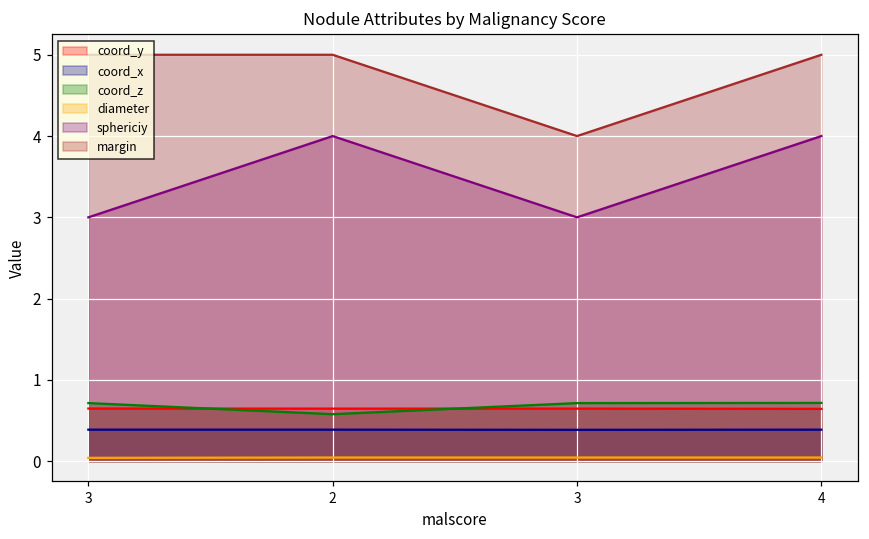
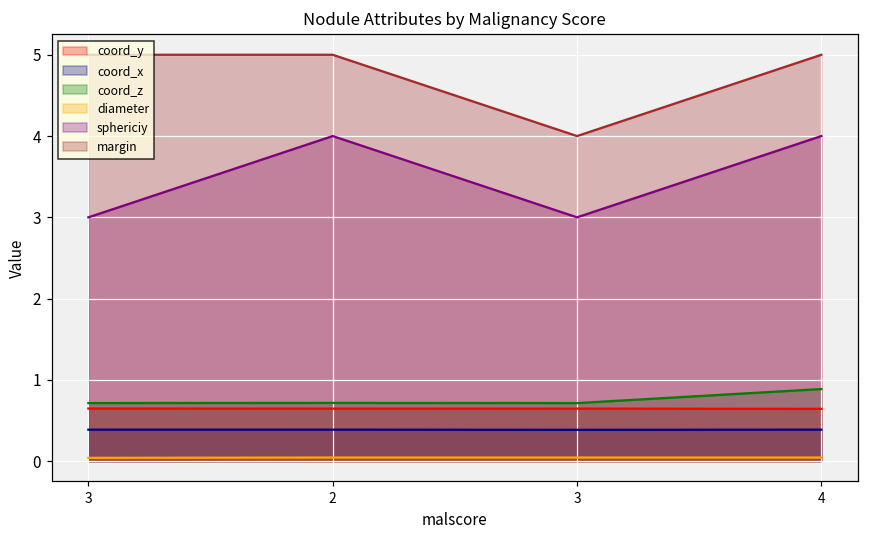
  {
    "coord_z": {
-     "2": 0.6,
-     "4": 0.7
+     "2": 0.7,
+     "4": 0.9
    },
    "diameter": {
      "2": 0.0,
      "4": 0.0
    }
  }
